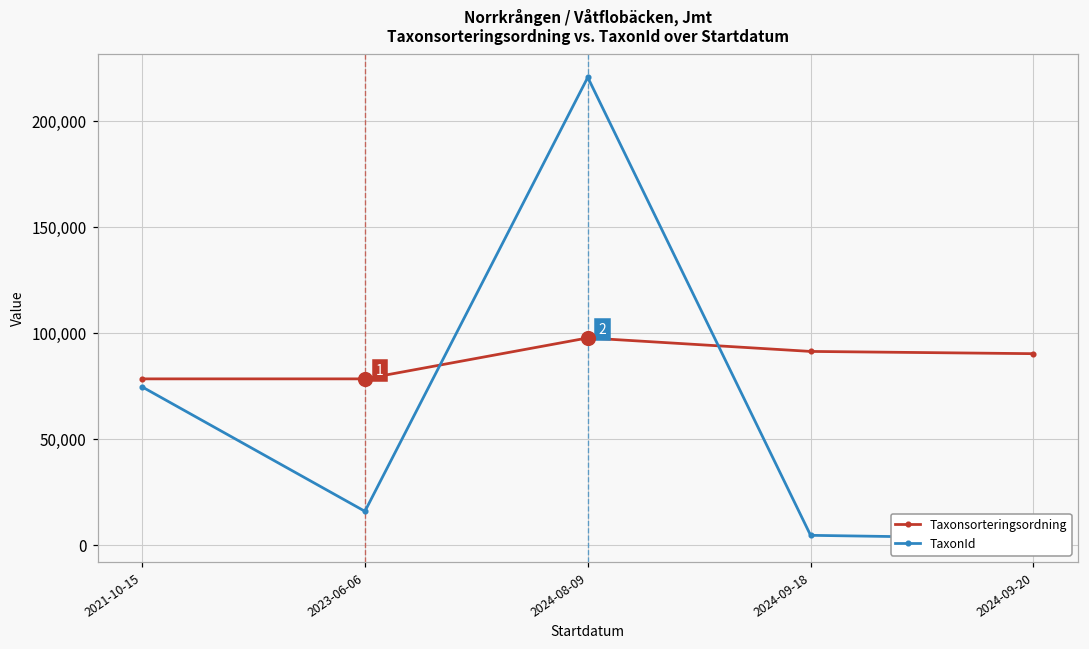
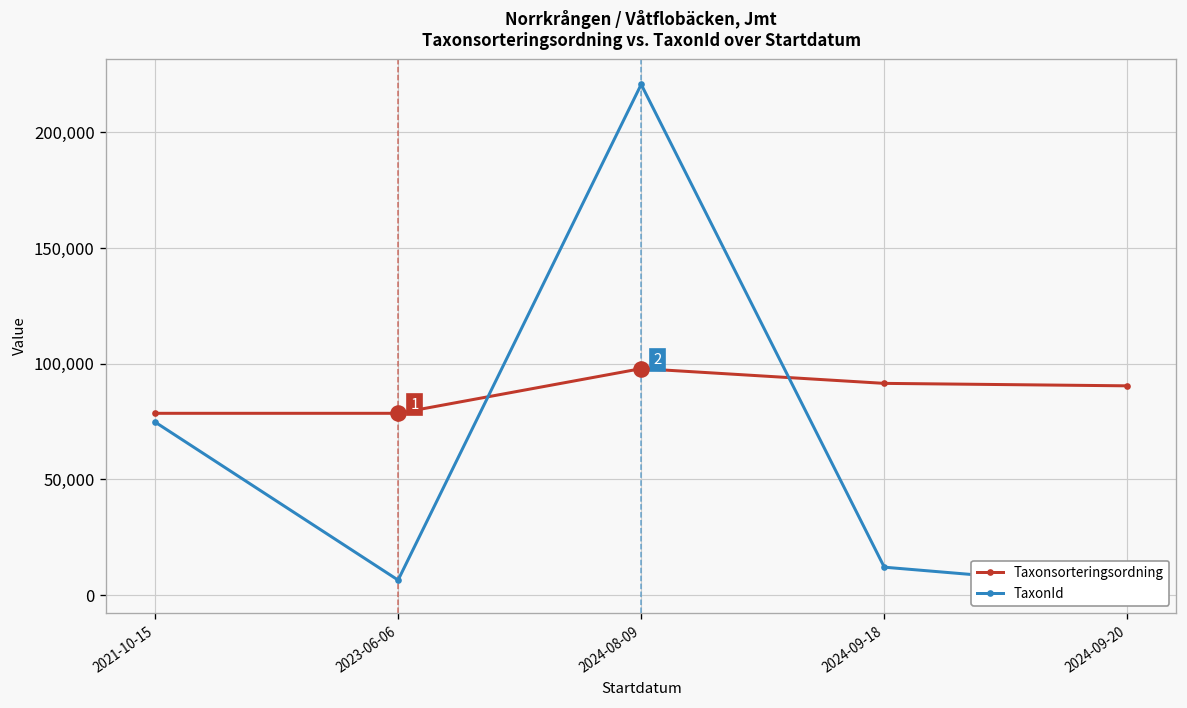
  {
    "TaxonId": {
      "2021-10-15": "75,000",
-     "2023-06-06": "16,000",
+     "2023-06-06": "6,000",
      "2024-08-09": "221,000",
-     "2024-09-18": "5,000"
+     "2024-09-18": "12,000"
    }
  }
